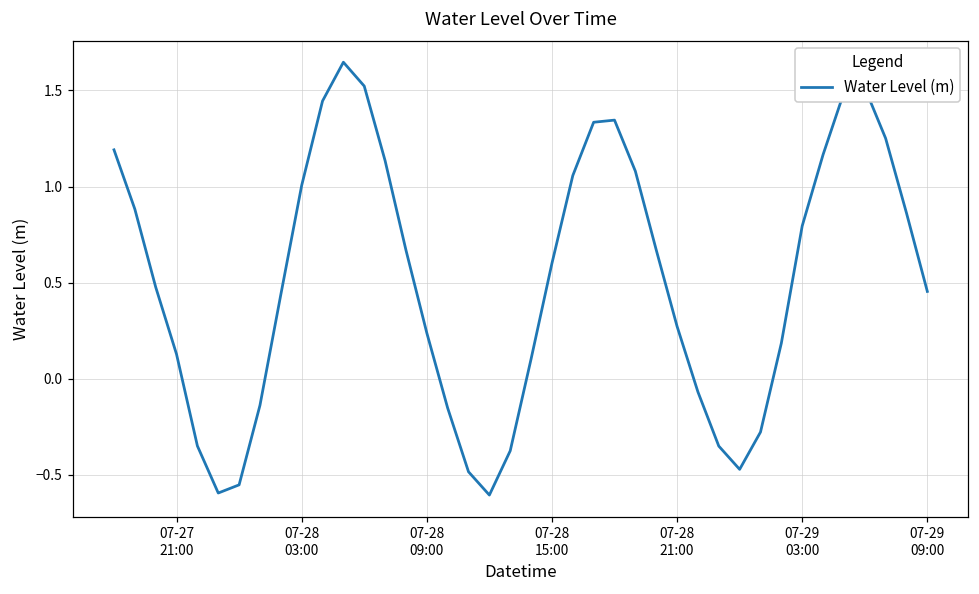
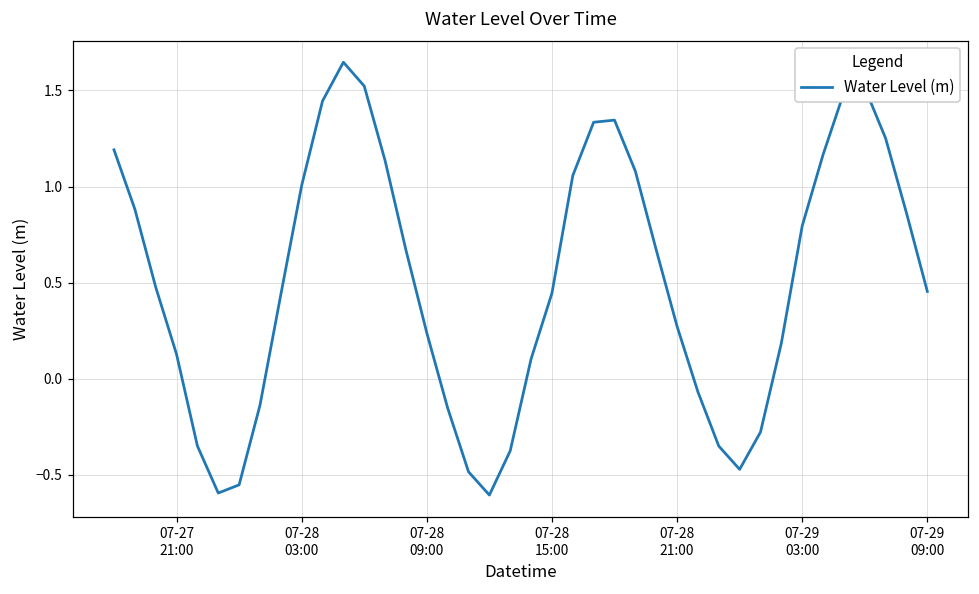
  {
    "07-27 21:00": 0.13,
    "07-28 03:00": 1.01,
    "07-28 09:00": 0.24,
-   "07-28 15:00": 0.60,
+   "07-28 15:00": 0.45,
    "07-28 21:00": 0.27,
    "07-29 03:00": 0.80,
    "07-29 09:00": 0.45
  }
